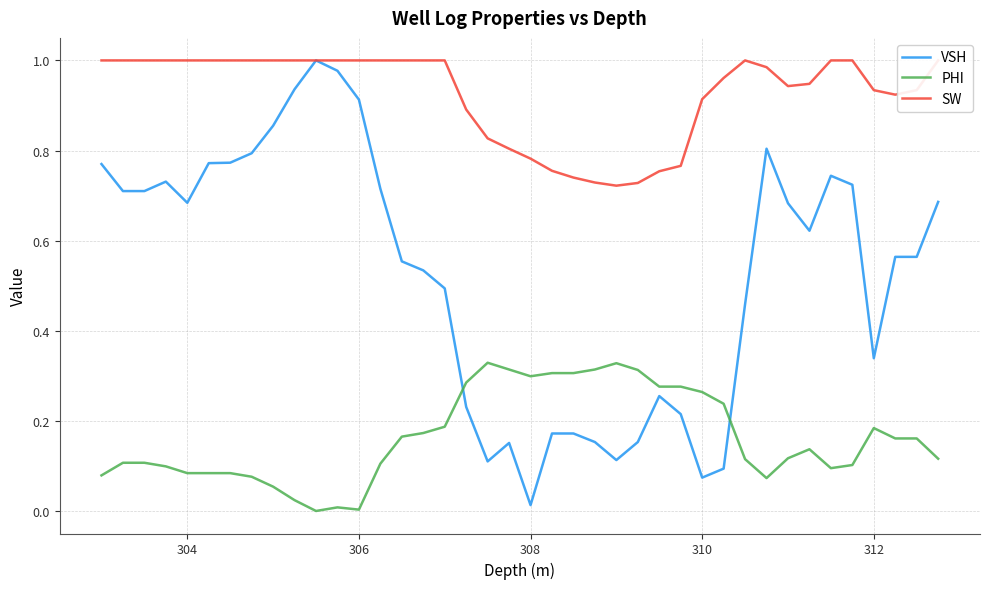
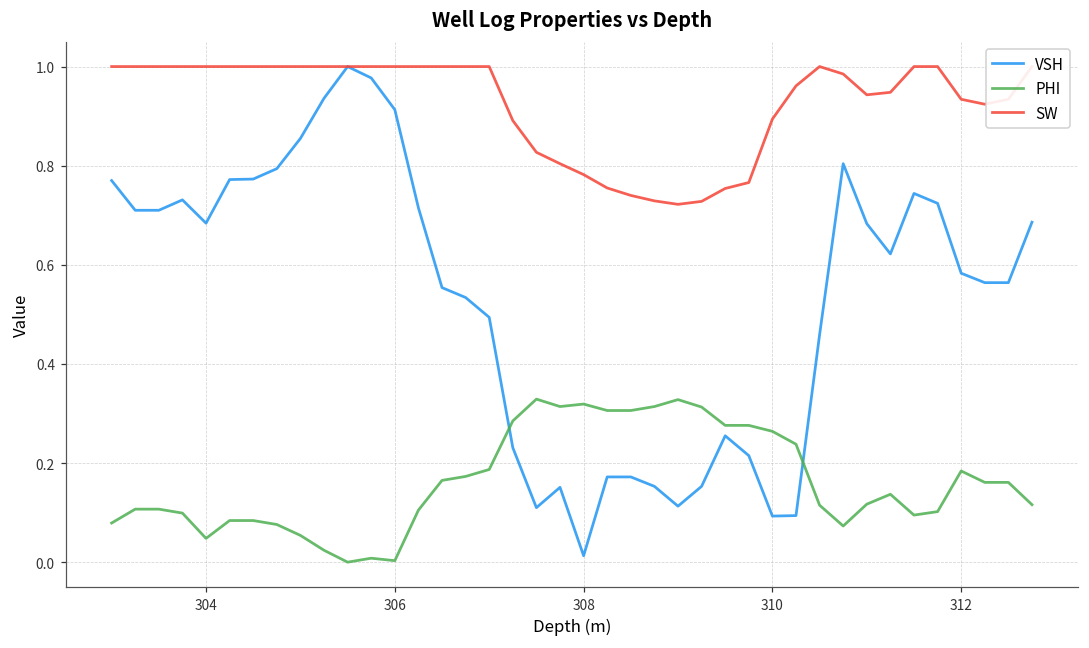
  {
    "VSH": {
      "304": 0.68,
      "306": 0.91,
      "308": 0.01,
-     "310": 0.07,
-     "312": 0.34
+     "310": 0.09,
+     "312": 0.58
    },
    "PHI": {
-     "304": 0.08,
+     "304": 0.05,
      "306": 0.00,
-     "308": 0.30,
+     "308": 0.32,
      "310": 0.26,
      "312": 0.18
    },
    "SW": {
      "304": 1.00,
      "306": 1.00,
      "308": 0.78,
-     "310": 0.91,
+     "310": 0.89,
      "312": 0.93
    }
  }
